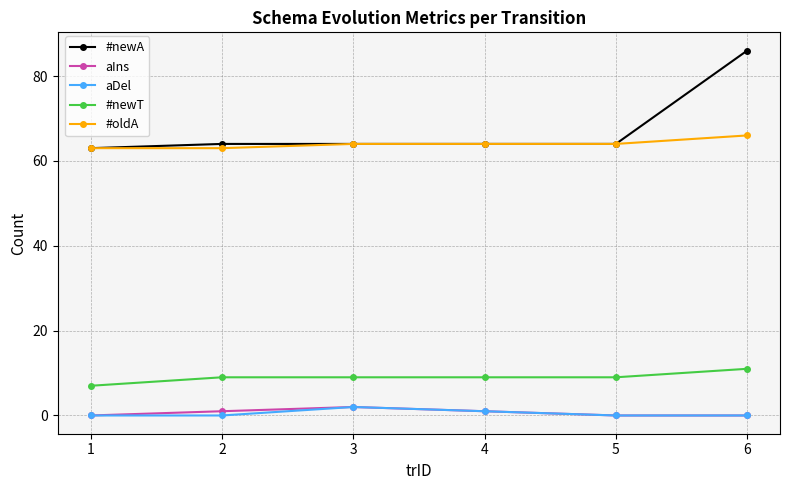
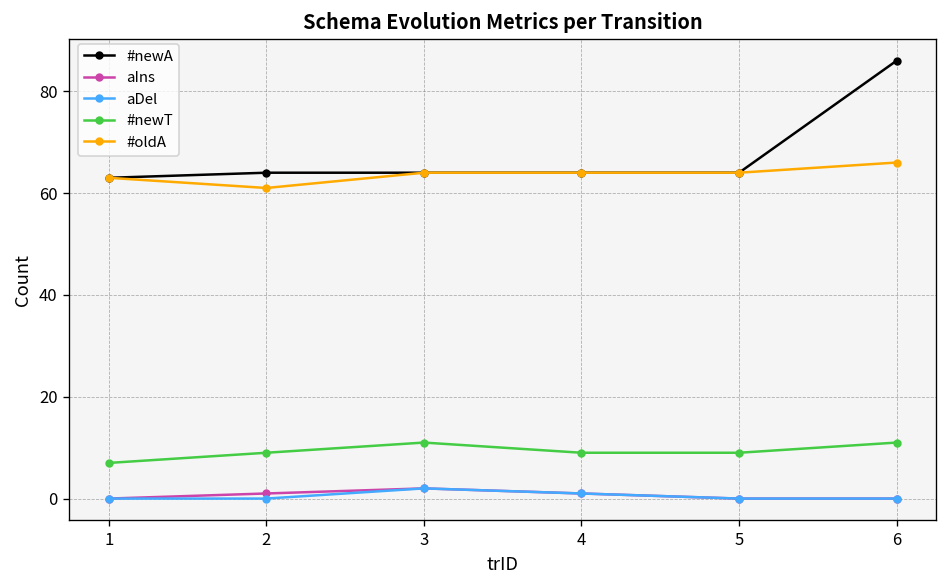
  {
    "#newA": {
      "2": 64,
      "6": 86
    },
    "aIns": {
      "2": 1
    },
    "aDel": {
      "2": 0
    },
    "#newT": {
      "1": 7,
      "2": 9,
-     "3": 9,
+     "3": 11,
      "4": 9,
      "5": 9,
      "6": 11
    },
    "#oldA": {
-     "2": 63,
+     "2": 61,
      "6": 66
    }
  }
